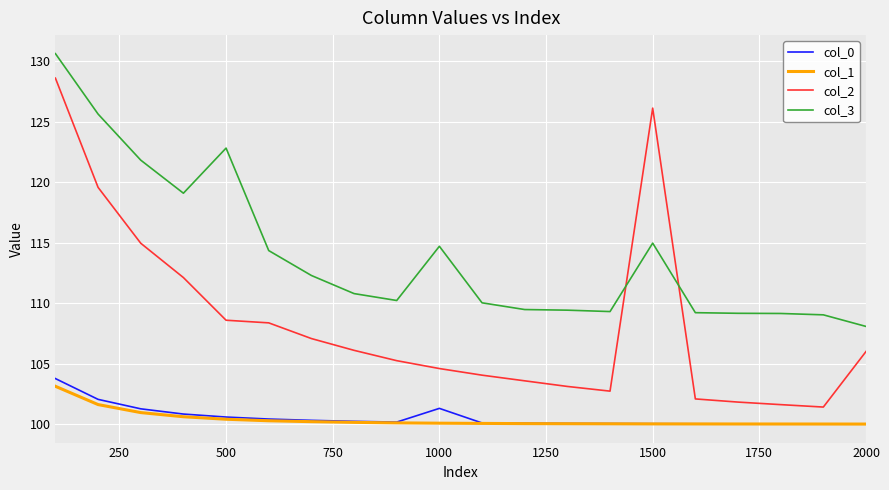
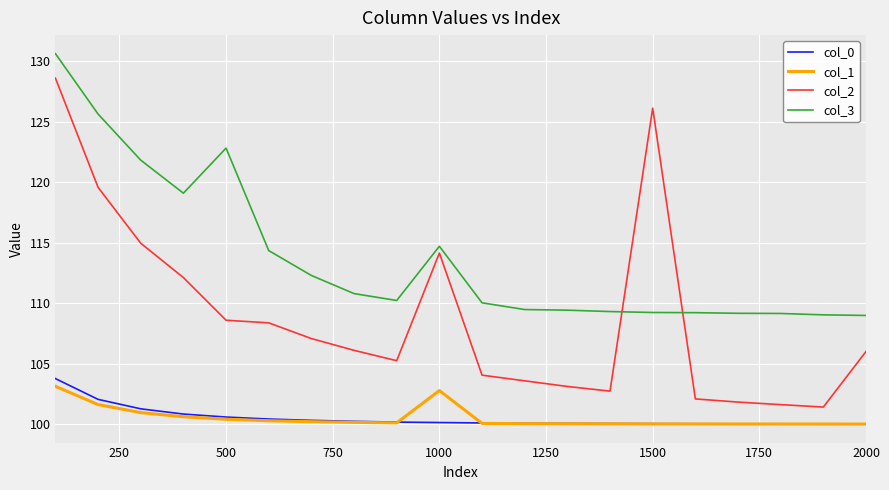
  {
    "col_0": {
-     "1000": 101.3
+     "1000": 100.1
    },
    "col_1": {
-     "1000": 100.1
+     "1000": 102.8
    },
    "col_2": {
      "500": 108.6,
-     "1000": 104.6,
+     "1000": 114.1,
      "1500": 126.1,
      "2000": 106.0
    },
    "col_3": {
      "500": 122.8,
      "1000": 114.7,
-     "1500": 115.0,
-     "2000": 108.1
+     "1500": 109.2,
+     "2000": 109.0
    }
  }
